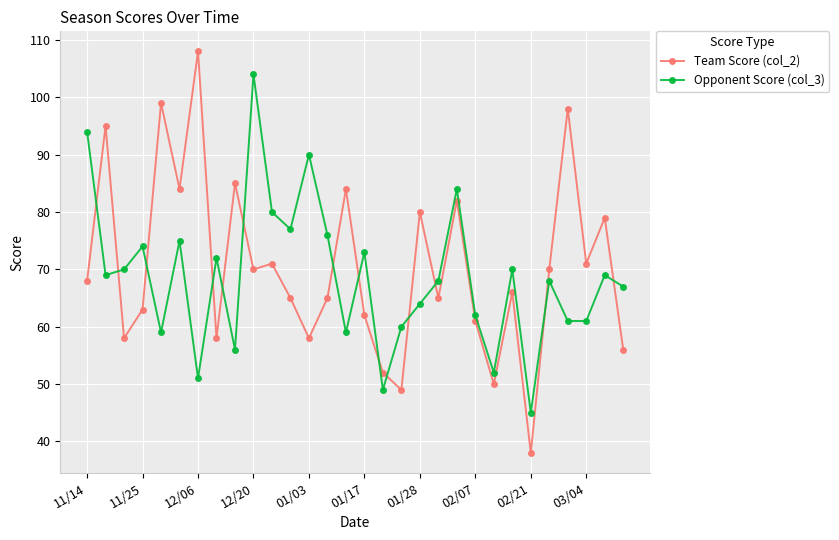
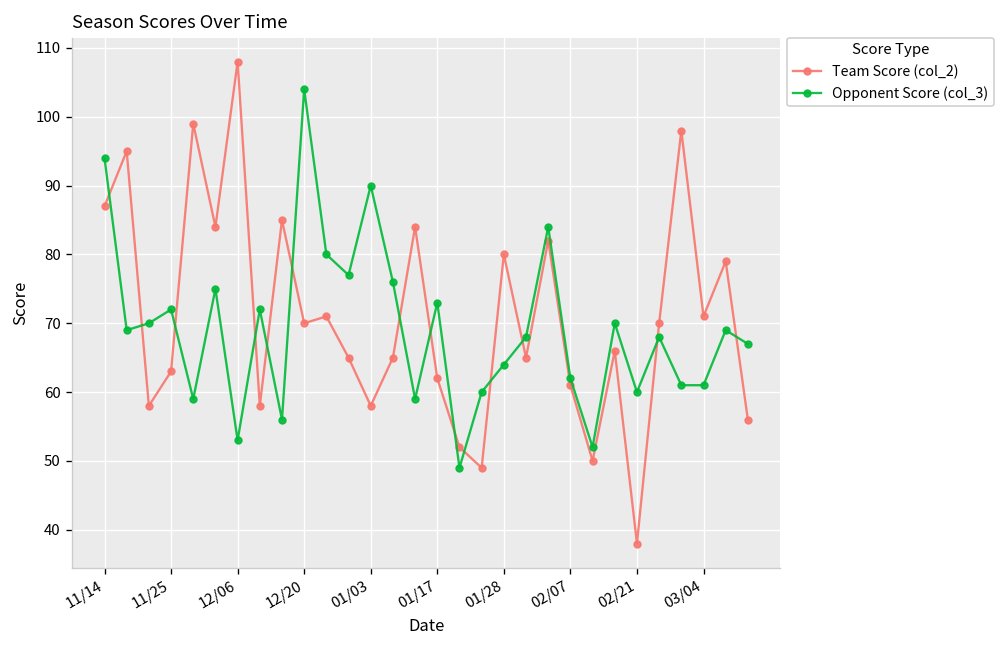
  {
    "Team Score (col_2)": {
-     "11/14": 68,
+     "11/14": 87,
      "11/25": 63,
      "12/06": 108,
      "12/20": 70,
      "01/03": 58,
      "01/17": 62,
      "01/28": 80,
      "02/07": 61,
      "02/21": 38,
      "03/04": 71
    },
    "Opponent Score (col_3)": {
      "11/14": 94,
-     "11/25": 74,
-     "12/06": 51,
+     "11/25": 72,
+     "12/06": 53,
      "12/20": 104,
      "01/03": 90,
      "01/17": 73,
      "01/28": 64,
      "02/07": 62,
-     "02/21": 45,
+     "02/21": 60,
      "03/04": 61
    }
  }
